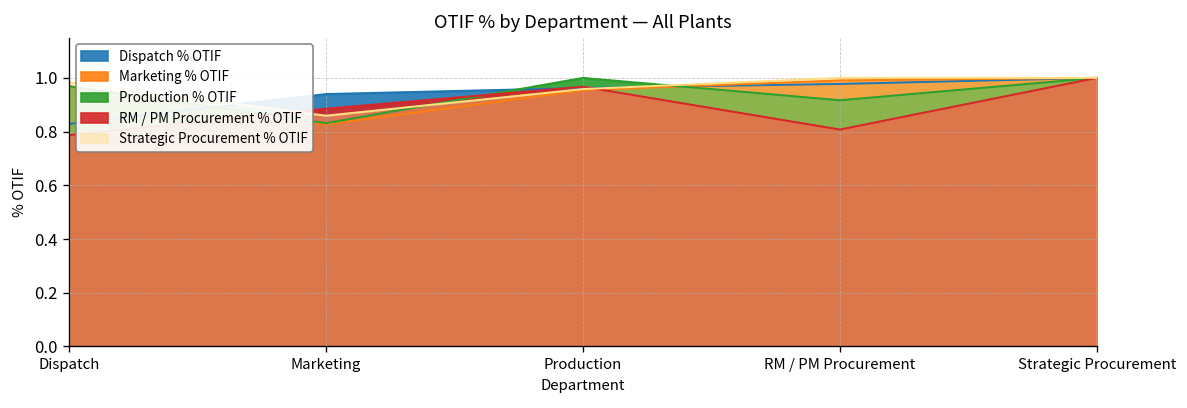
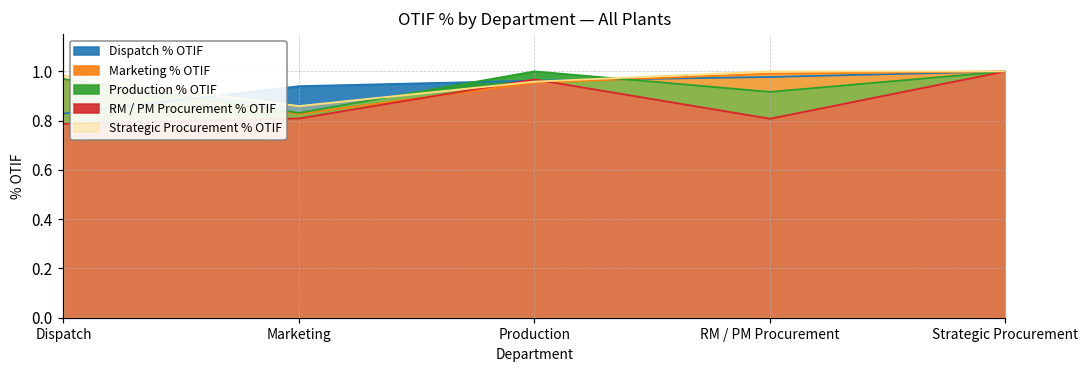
  {
    "Dispatch % OTIF": {
      "Dispatch": 0.83,
      "Marketing": 0.94,
      "RM / PM Procurement": 0.98
    },
    "Production % OTIF": {
      "Production": 1.00,
      "RM / PM Procurement": 0.92
    },
    "RM / PM Procurement % OTIF": {
      "Dispatch": 0.79,
-     "Marketing": 0.89,
+     "Marketing": 0.81,
      "RM / PM Procurement": 0.81
    },
    "Strategic Procurement % OTIF": {
      "Dispatch": 0.98,
      "Marketing": 0.86
    }
  }
